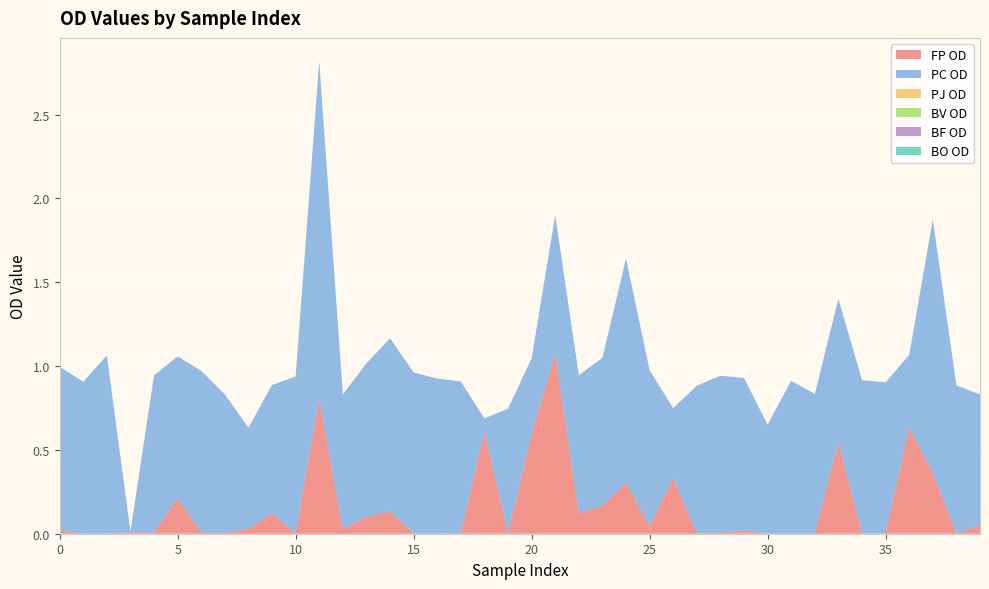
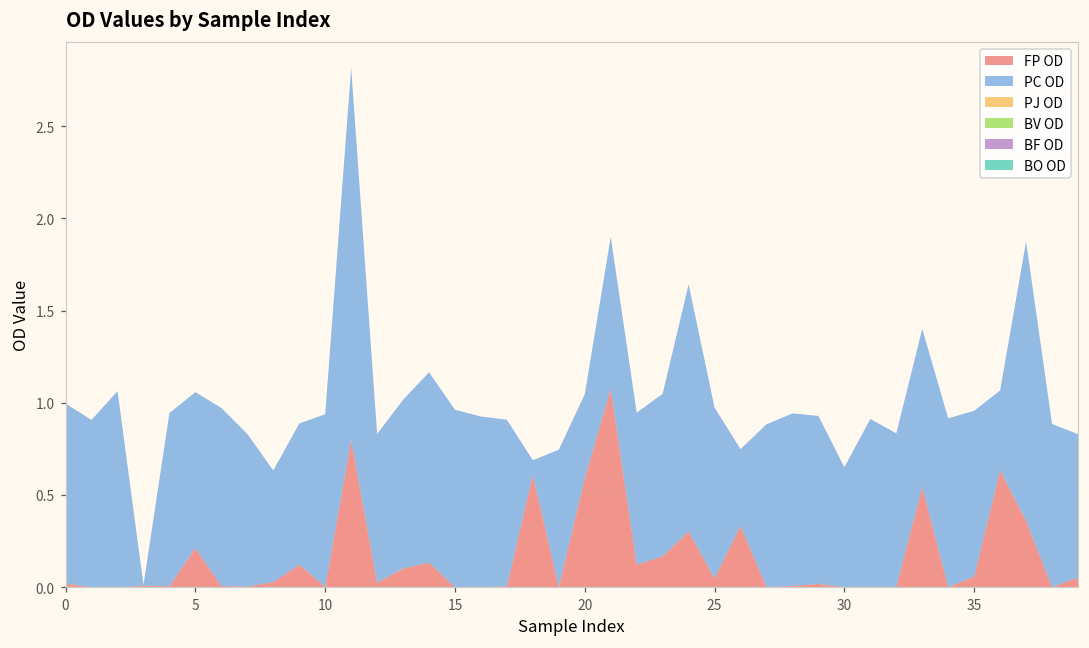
  {
    "FP OD": {
      "0": 0.02,
      "5": 0.21,
      "20": 0.59,
      "25": 0.05,
-     "35": 0.00
+     "35": 0.06
    }
  }
